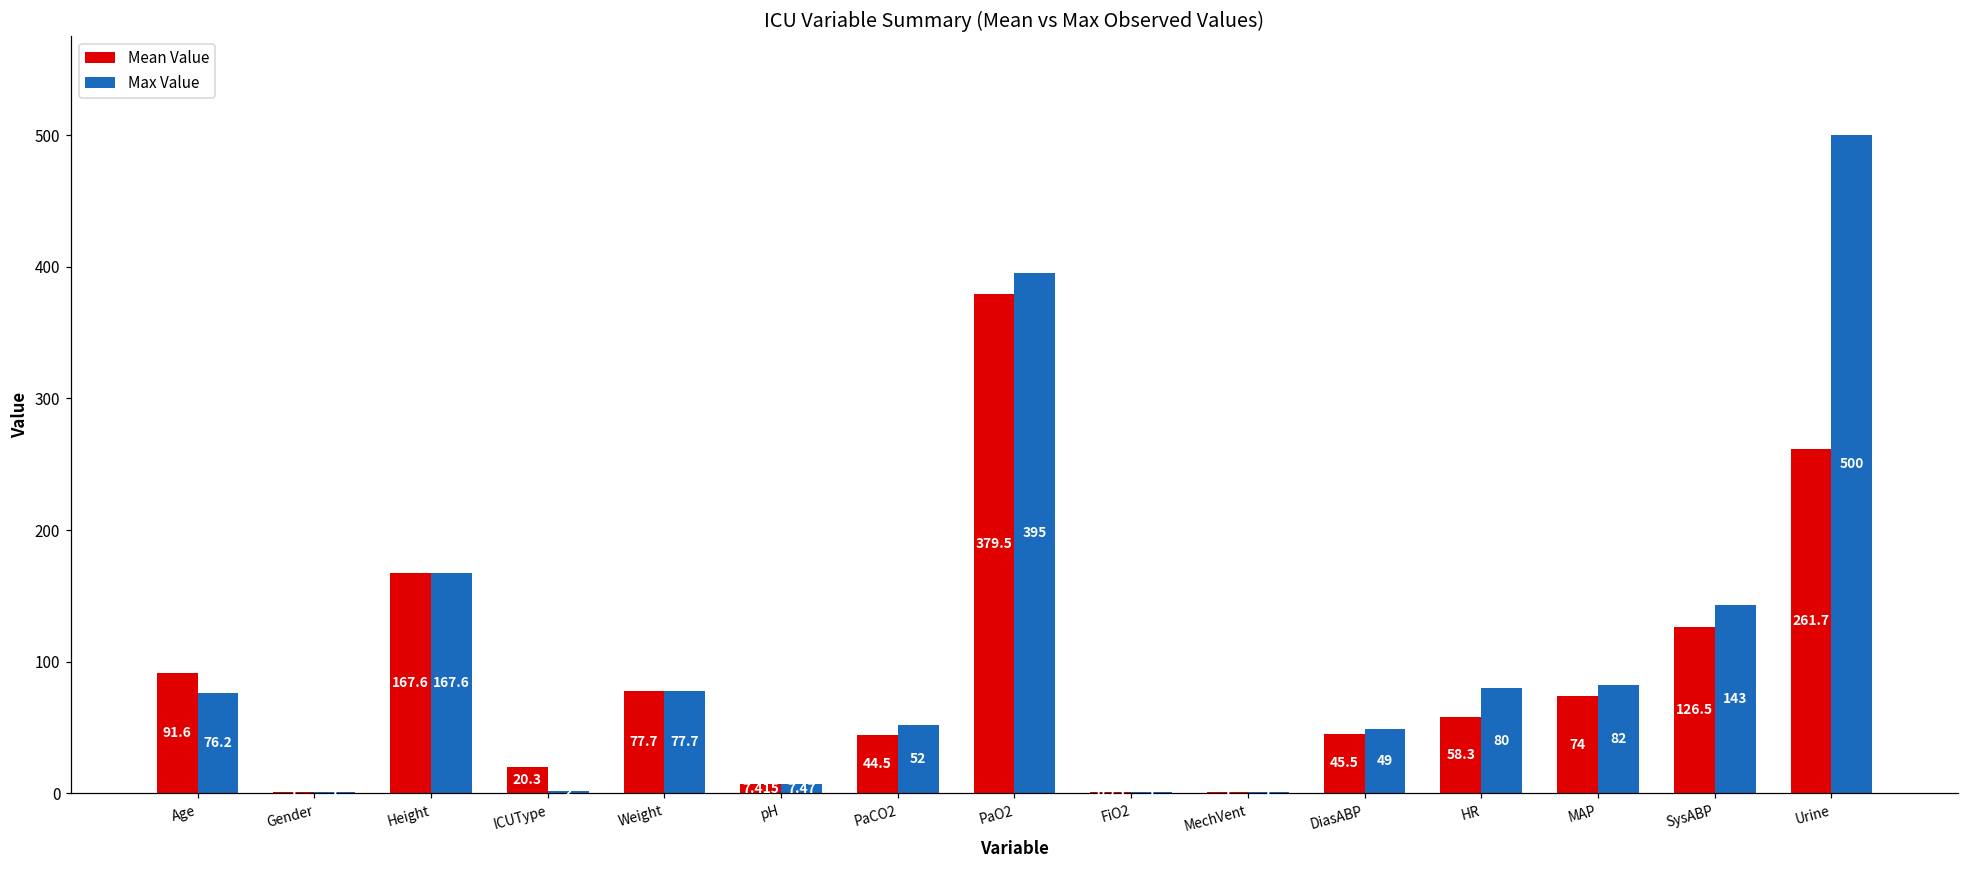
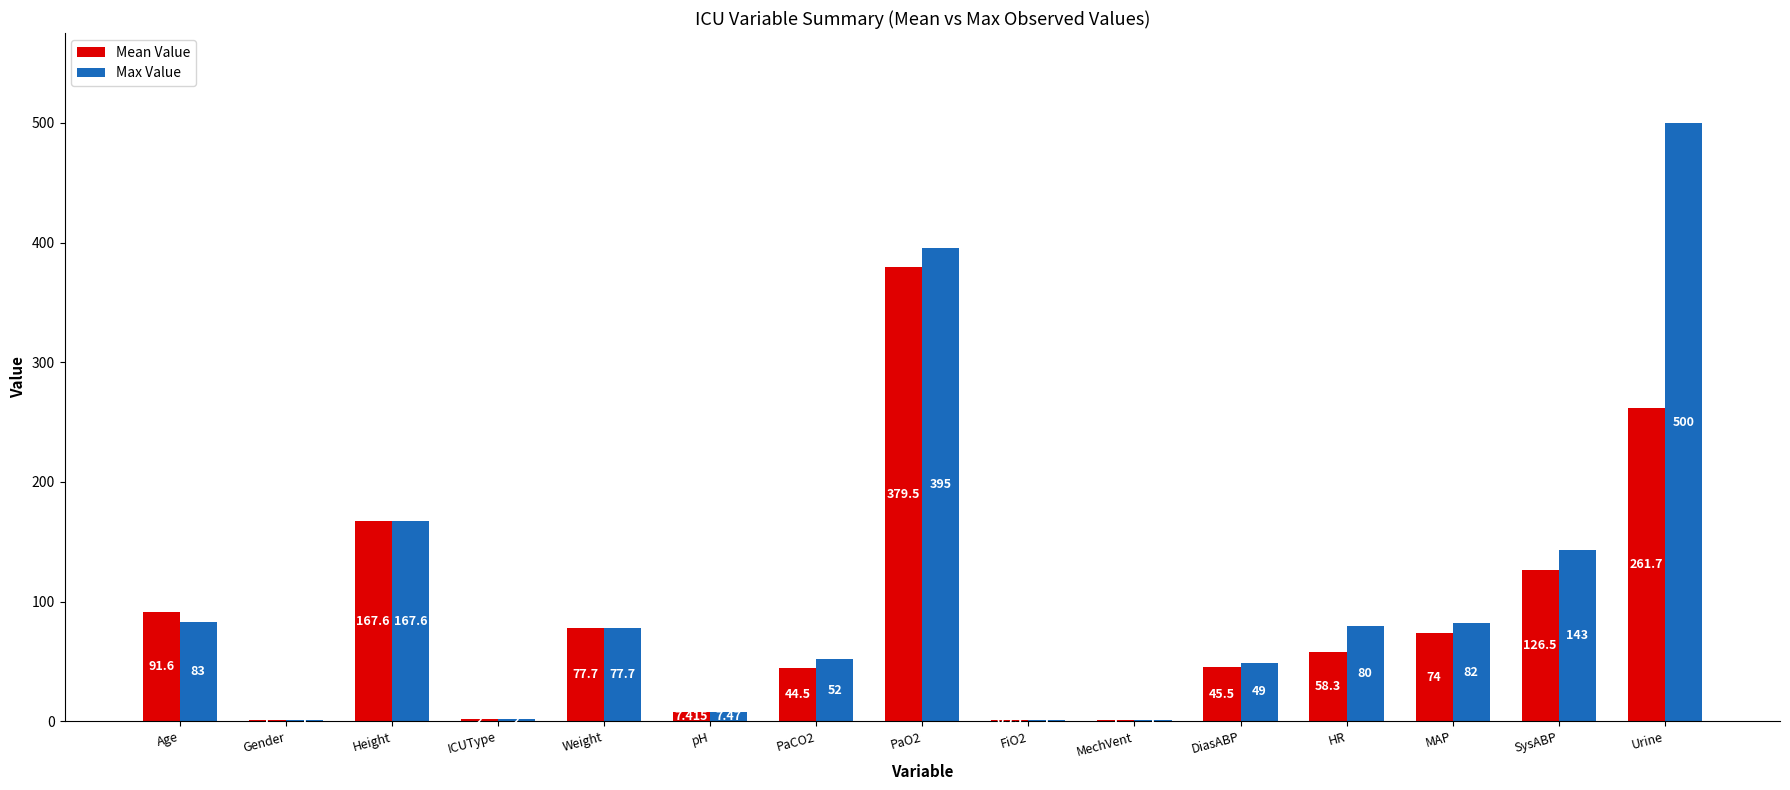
  {
    "Mean Value": {
-     "ICUType": 20
+     "ICUType": 2
    },
    "Max Value": {
-     "Age": 76.2,
+     "Age": 83,
      "Height": 167.6,
      "Weight": 77.7,
      "pH": 7.47,
      "PaCO2": 52,
      "PaO2": 395,
      "DiasABP": 49,
      "HR": 80,
      "MAP": 82,
      "SysABP": 143,
      "Urine": 500
    }
  }
